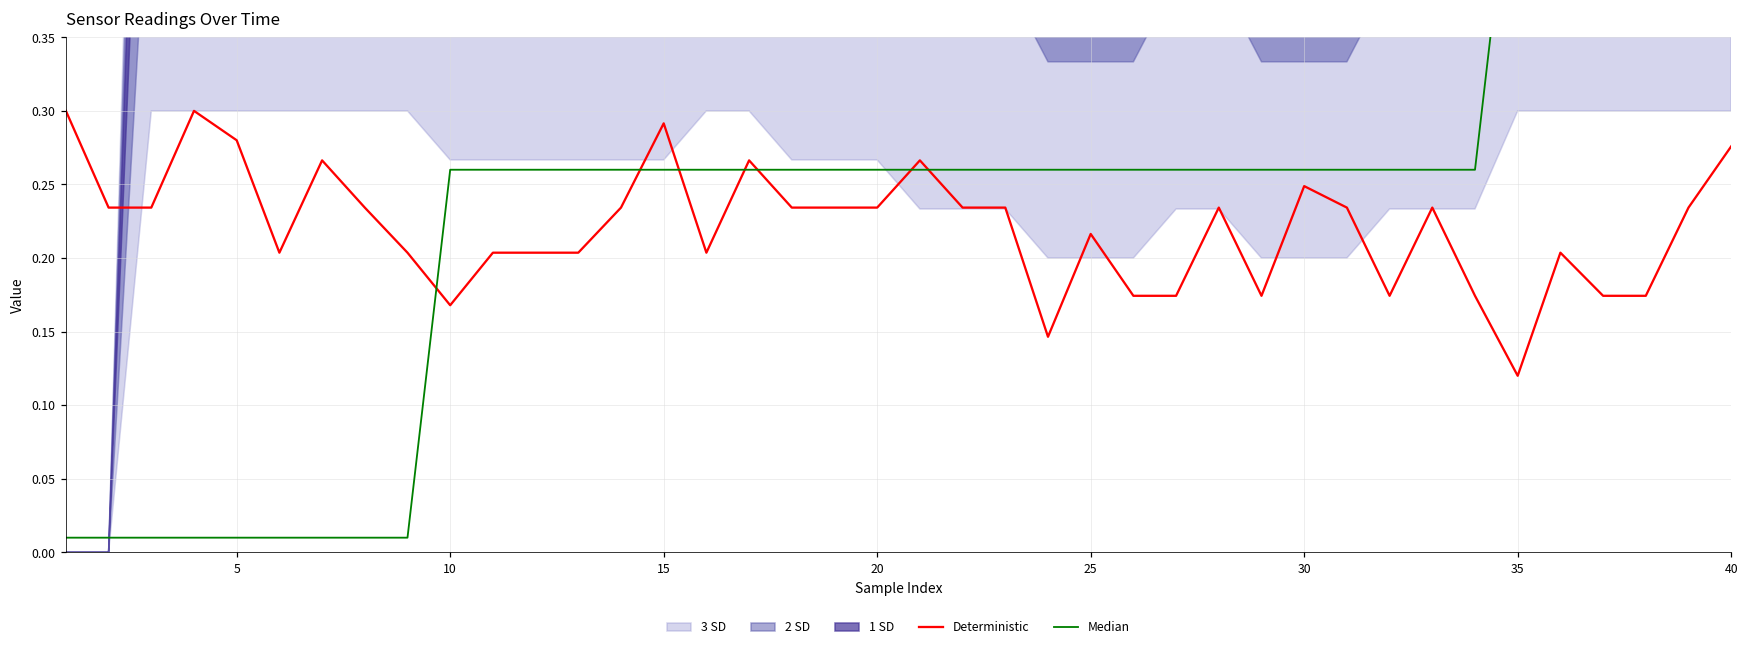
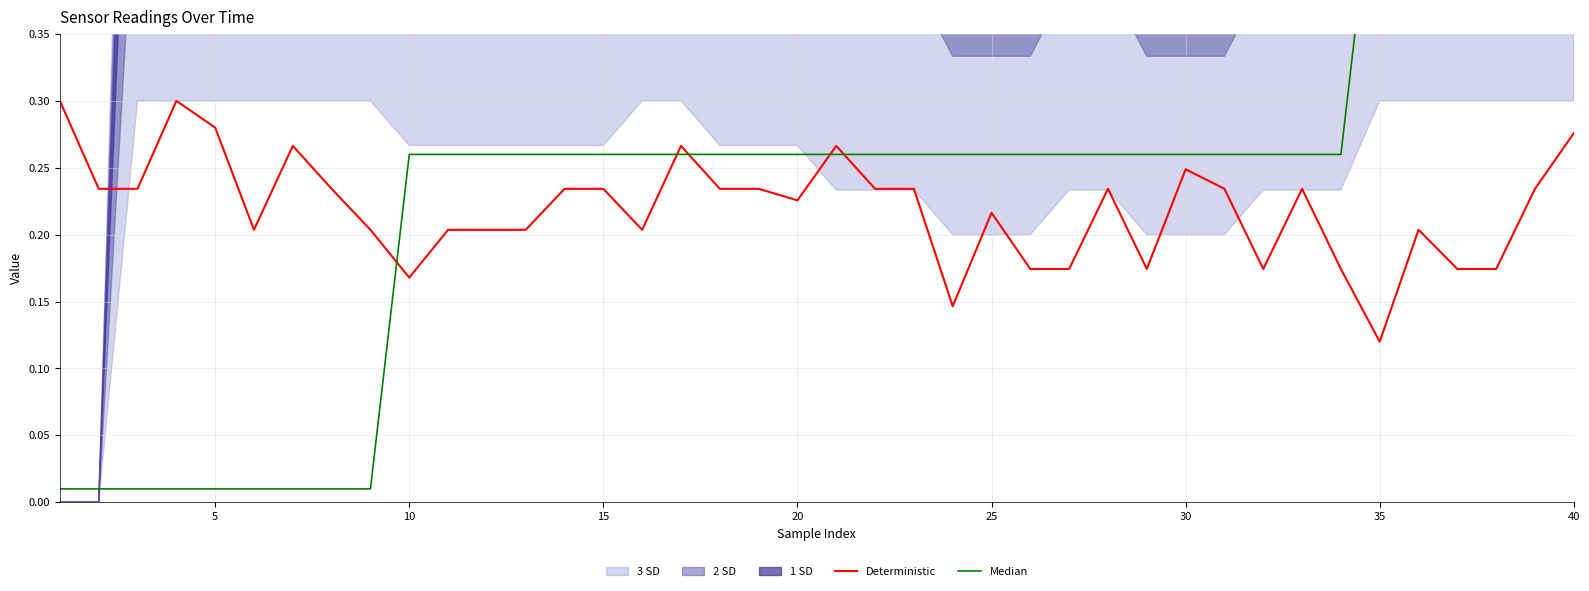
  {
    "Deterministic": {
      "5": 0.280,
      "10": 0.168,
-     "15": 0.292,
-     "20": 0.234,
+     "15": 0.234,
+     "20": 0.226,
      "25": 0.216,
      "30": 0.249,
      "35": 0.120,
      "40": 0.276
    },
    "Median": {
      "5": 0.010,
      "10": 0.260,
      "15": 0.260,
      "20": 0.260,
      "25": 0.260,
      "30": 0.260
    }
  }
